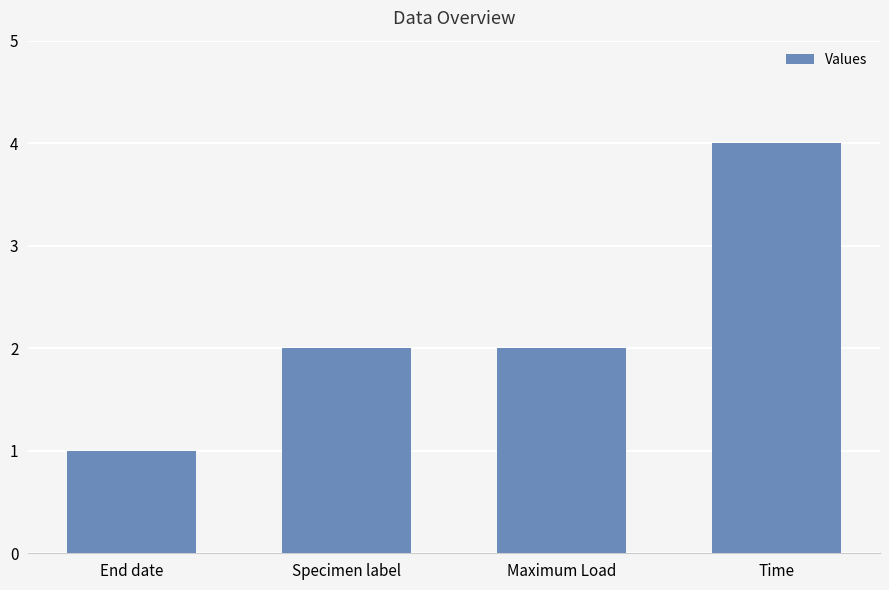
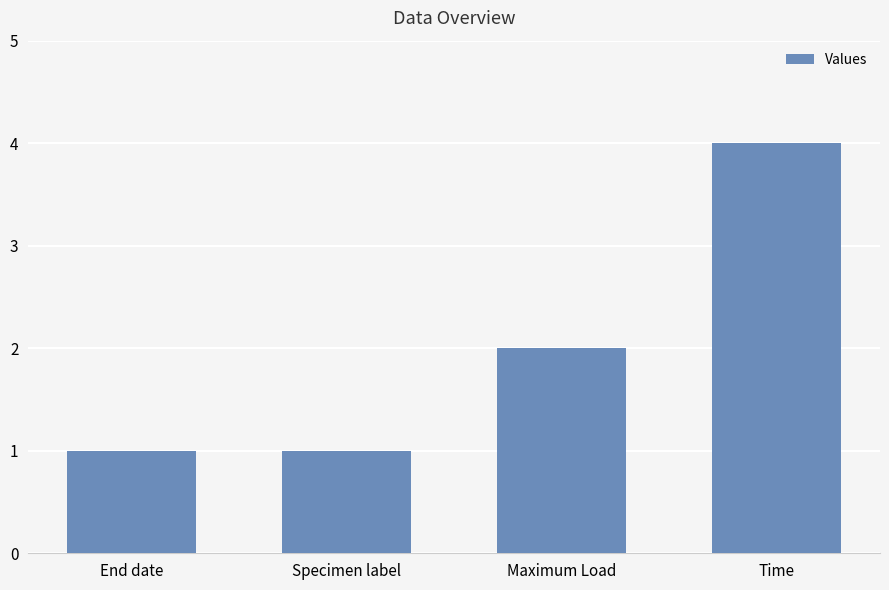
  {
    "End date": 1,
-   "Specimen label": 2,
+   "Specimen label": 1,
    "Maximum Load": 2,
    "Time": 4
  }
